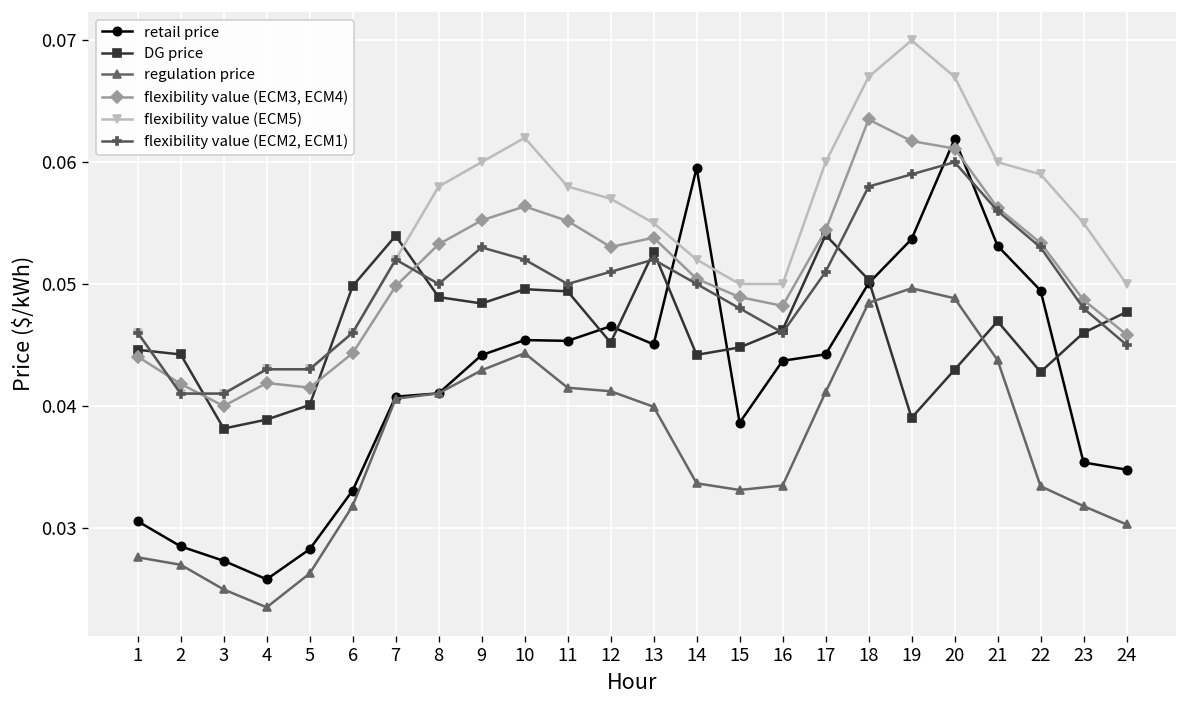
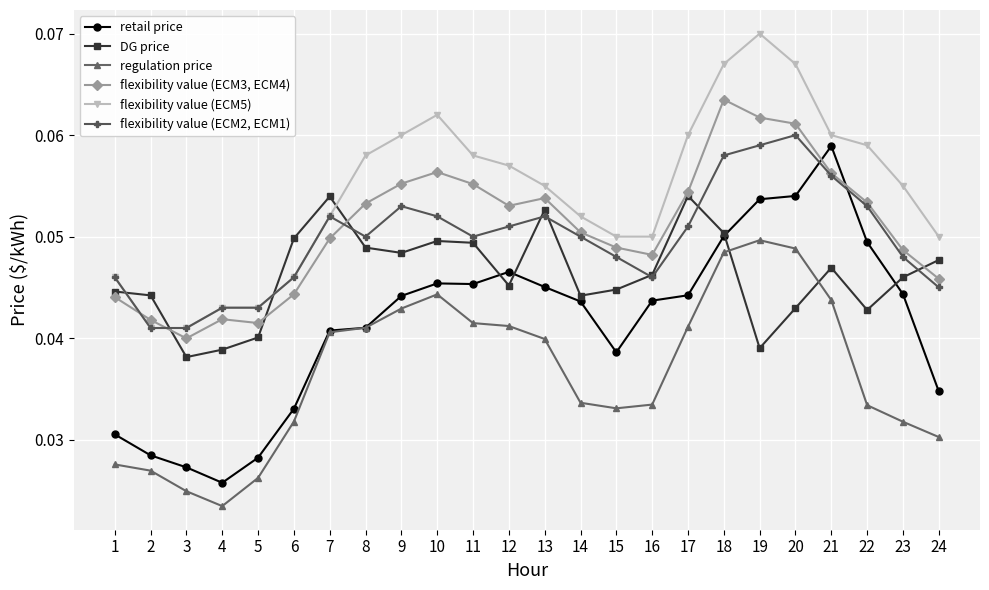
  {
    "retail price": {
      "1": 0.0305,
      "2": 0.0285,
      "3": 0.0273,
      "4": 0.0258,
      "5": 0.0282,
      "6": 0.0330,
      "9": 0.0442,
      "10": 0.0454,
      "11": 0.0453,
      "12": 0.0465,
      "13": 0.0450,
-     "14": 0.0595,
+     "14": 0.0436,
      "15": 0.0386,
      "16": 0.0437,
      "17": 0.0442,
      "18": 0.0501,
      "19": 0.0537,
-     "20": 0.0619,
-     "21": 0.0531,
+     "20": 0.0540,
+     "21": 0.0589,
      "22": 0.0495,
-     "23": 0.0353,
+     "23": 0.0443,
      "24": 0.0348
    }
  }
